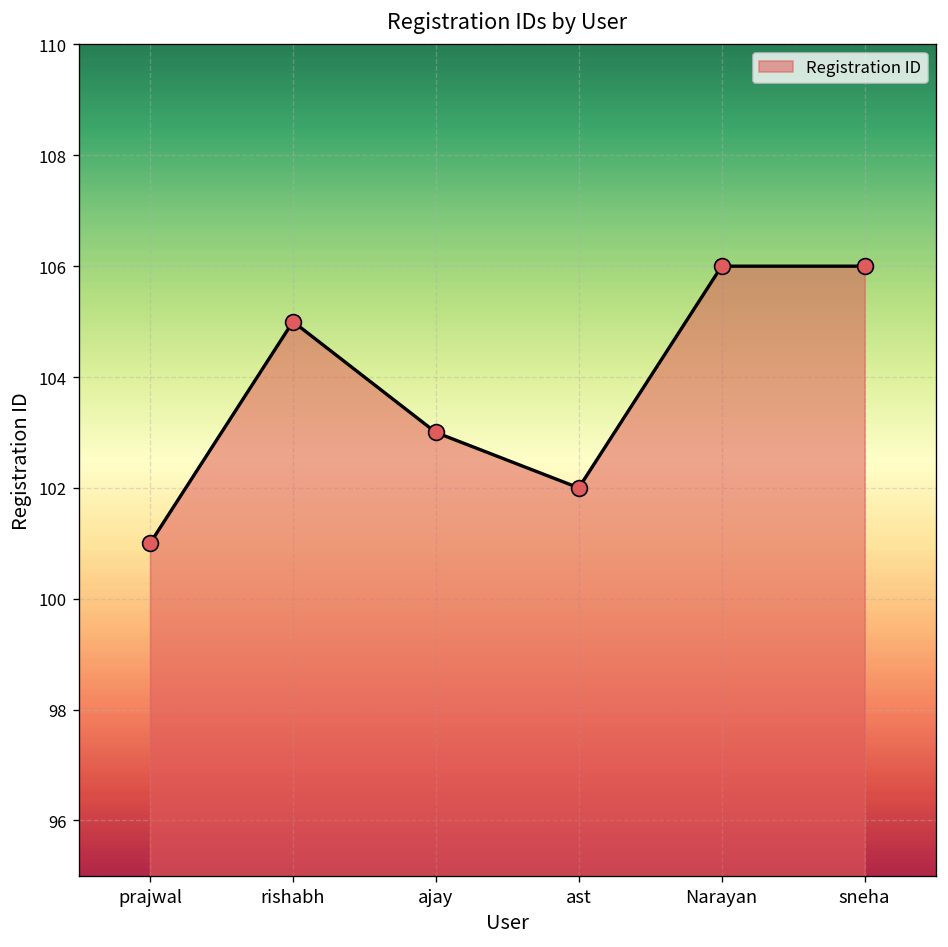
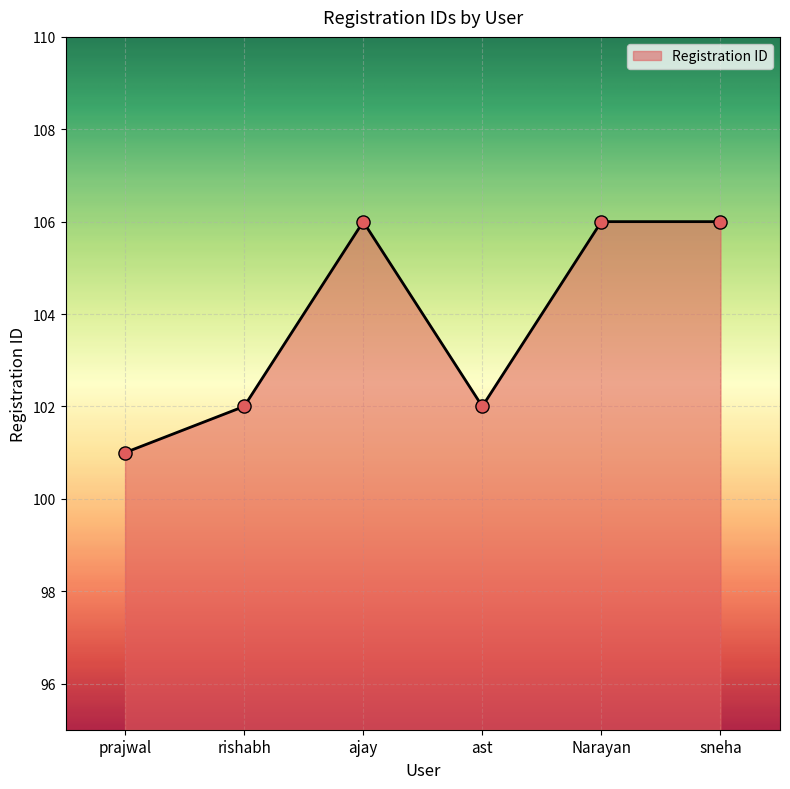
  {
    "prajwal": 101,
-   "rishabh": 105,
-   "ajay": 103,
+   "rishabh": 102,
+   "ajay": 106,
    "ast": 102,
    "Narayan": 106,
    "sneha": 106
  }
